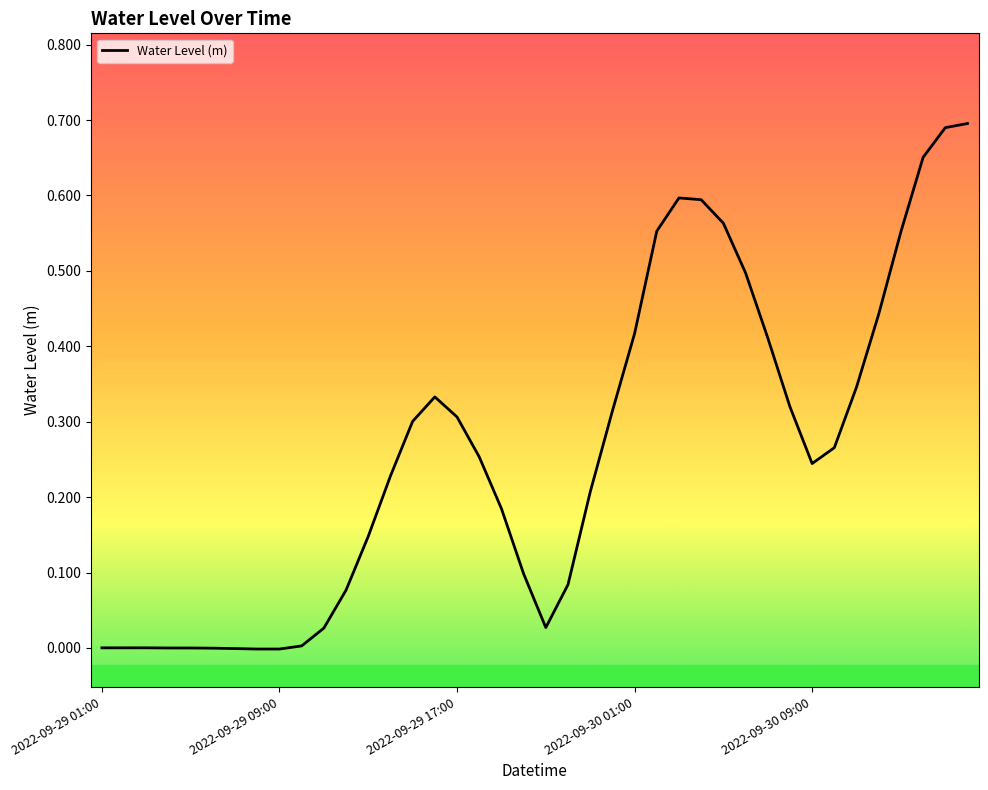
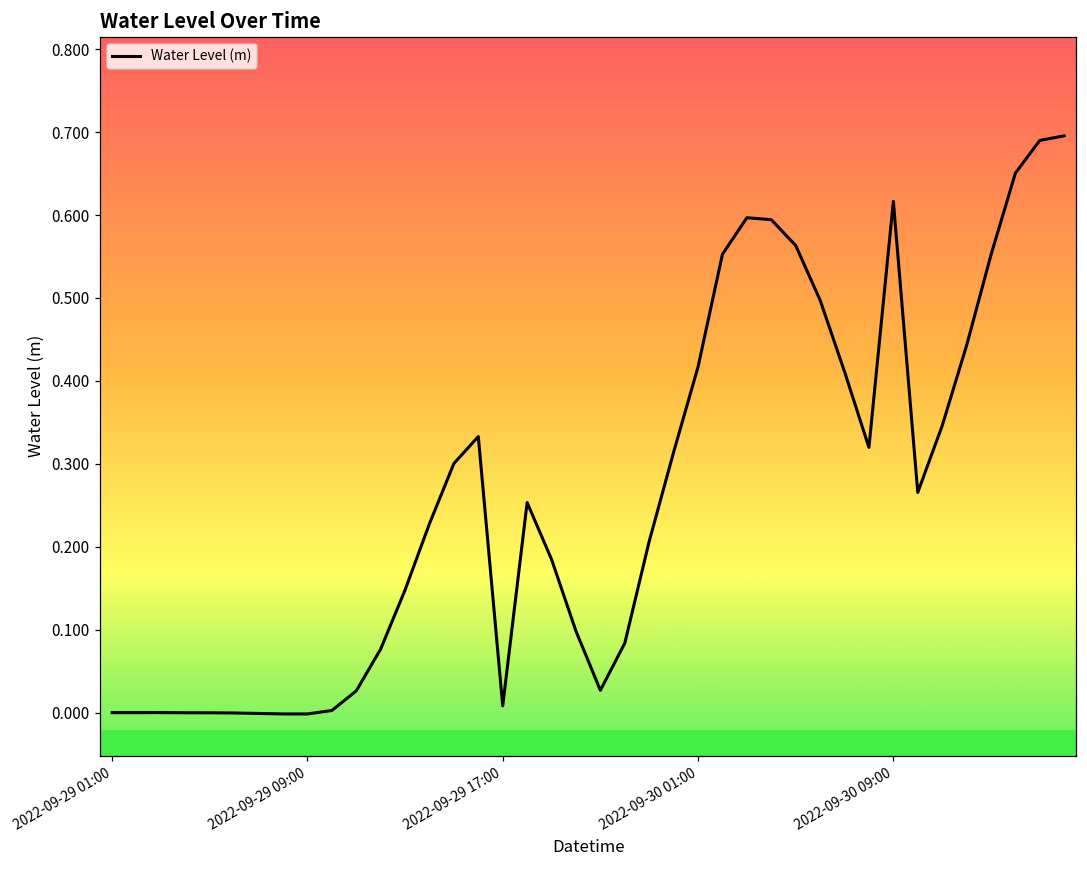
  {
    "2022-09-29 01:00": 0.00,
    "2022-09-29 09:00": 0.00,
-   "2022-09-29 17:00": 0.31,
+   "2022-09-29 17:00": 0.01,
    "2022-09-30 01:00": 0.42,
-   "2022-09-30 09:00": 0.24
+   "2022-09-30 09:00": 0.62
  }
